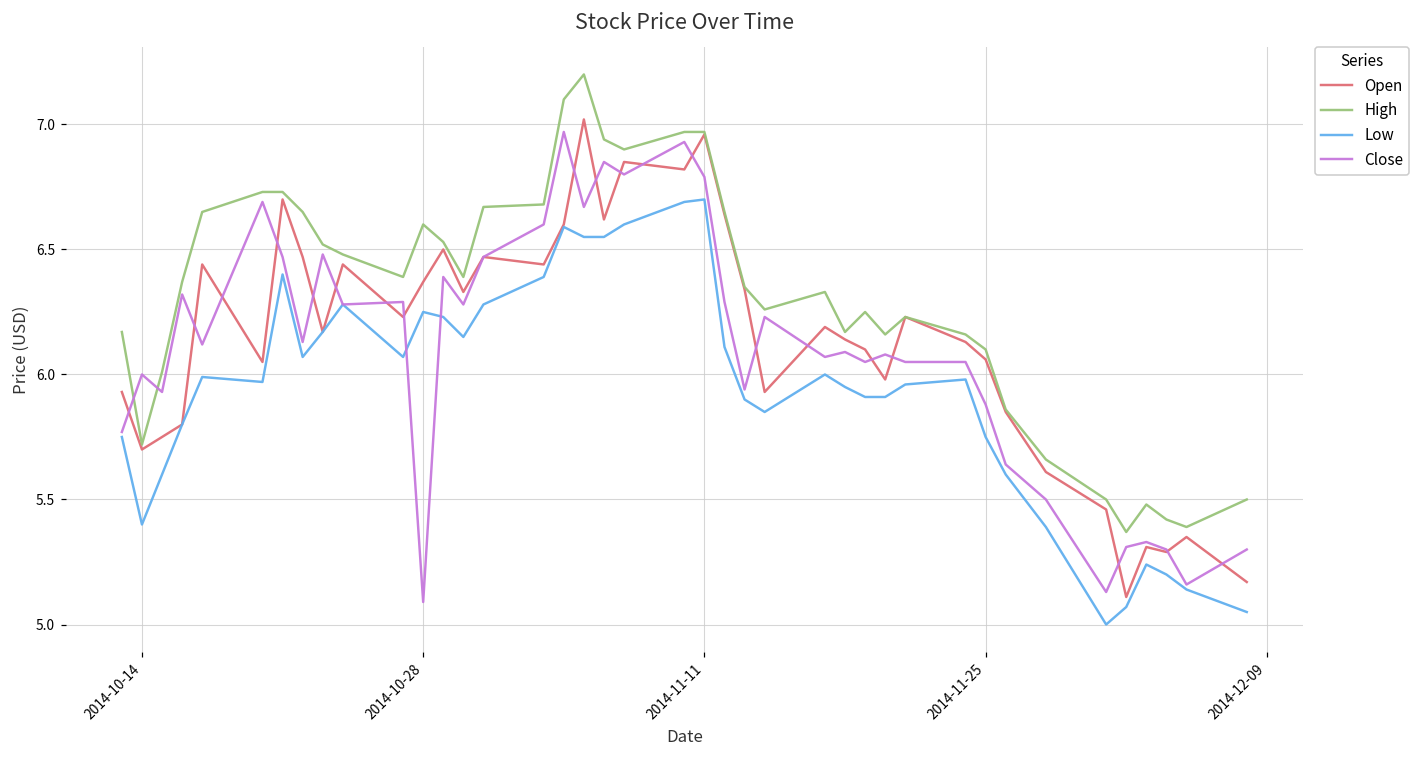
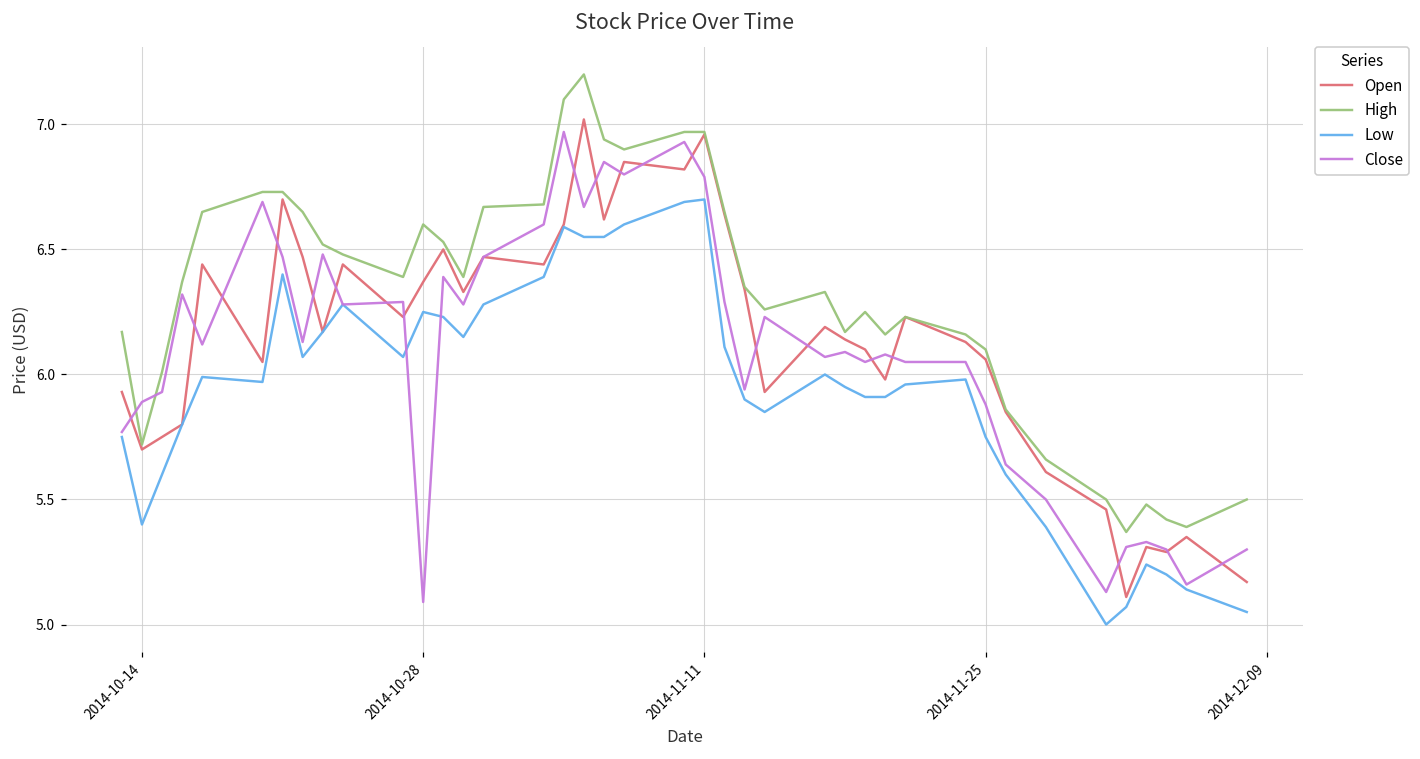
  {
    "Open": {
      "2014-10-14": 5.70,
      "2014-10-28": 6.37,
      "2014-11-25": 6.06
    },
    "High": {
      "2014-10-14": 5.72,
      "2014-10-28": 6.60,
      "2014-11-25": 6.10
    },
    "Low": {
      "2014-10-14": 5.40,
      "2014-10-28": 6.25,
      "2014-11-11": 6.70,
      "2014-11-25": 5.75
    },
    "Close": {
-     "2014-10-14": 6.00,
+     "2014-10-14": 5.89,
      "2014-10-28": 5.09,
      "2014-11-11": 6.79,
      "2014-11-25": 5.88
    }
  }
